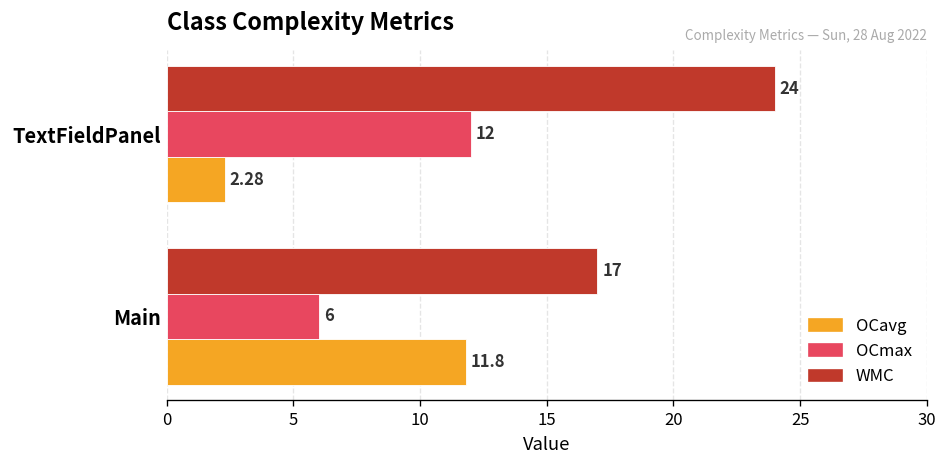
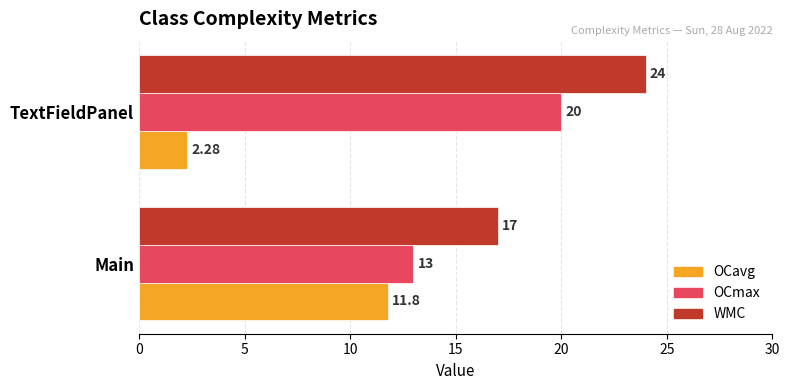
  {
    "OCavg": {
      "TextFieldPanel": 2.28,
      "Main": 11.8
    },
    "OCmax": {
-     "TextFieldPanel": 12,
-     "Main": 6
+     "TextFieldPanel": 20,
+     "Main": 13
    },
    "WMC": {
      "TextFieldPanel": 24,
      "Main": 17
    }
  }
